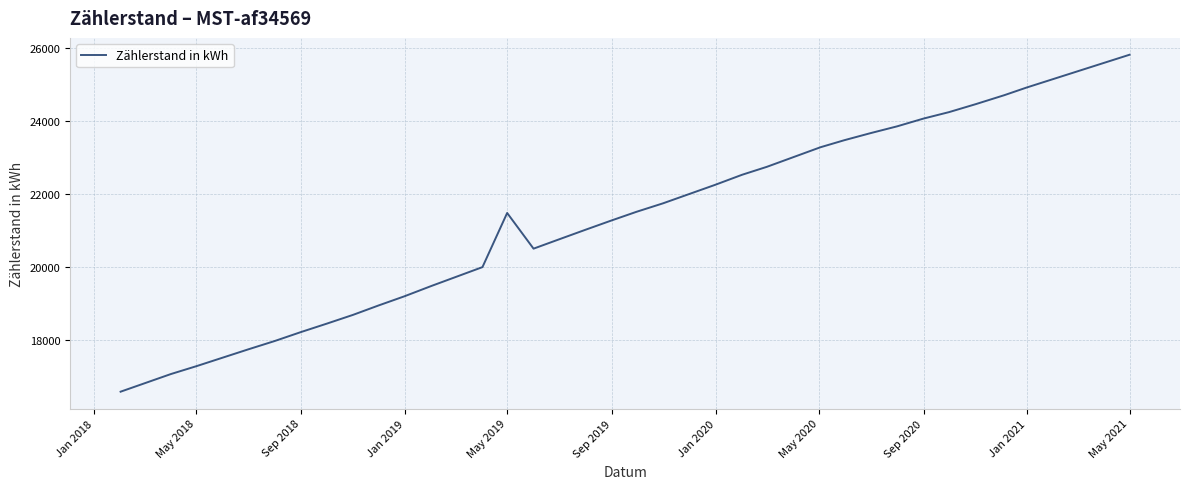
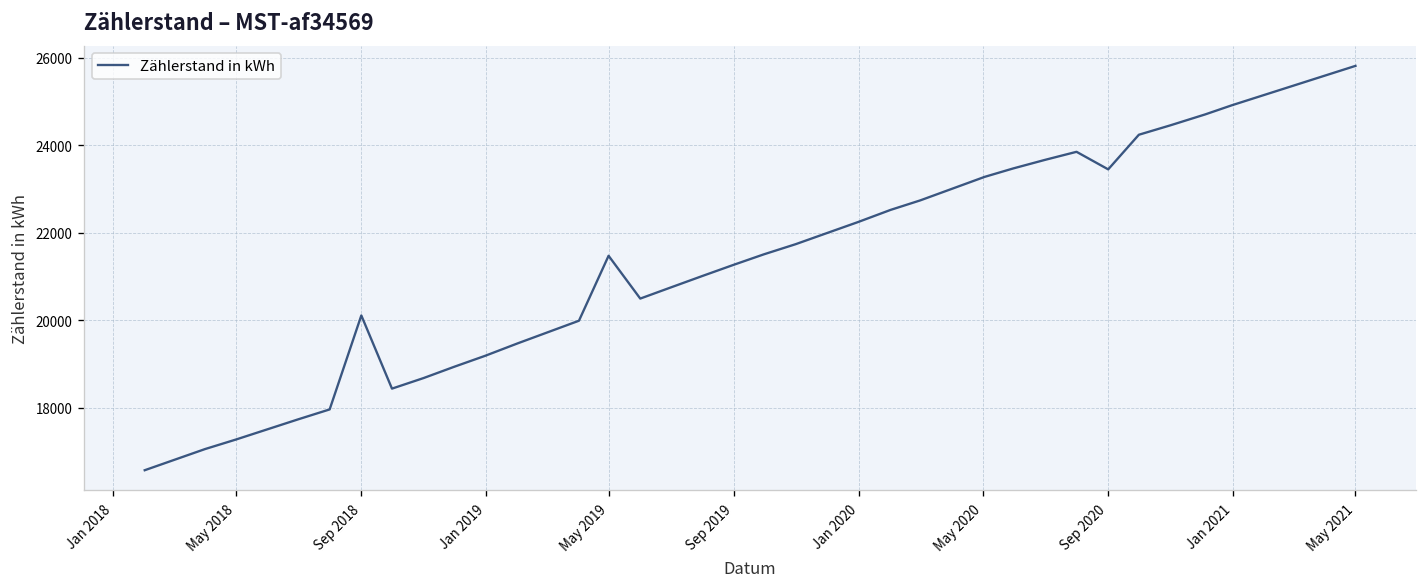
  {
    "May 2018": 17300,
-   "Sep 2018": 18200,
+   "Sep 2018": 20100,
    "May 2019": 21500,
-   "Sep 2020": 24100,
+   "Sep 2020": 23400,
    "May 2021": 25800
  }
